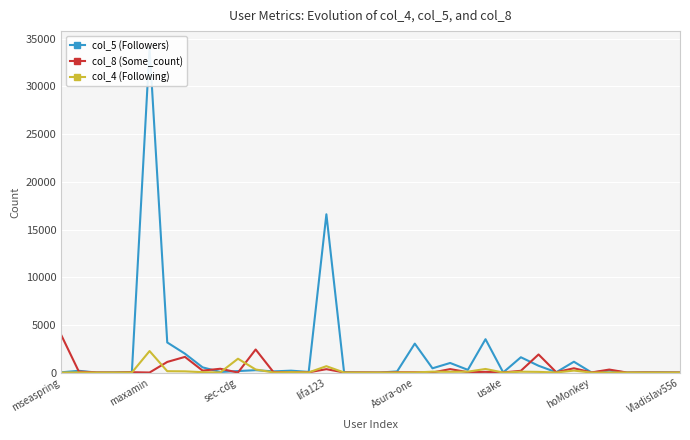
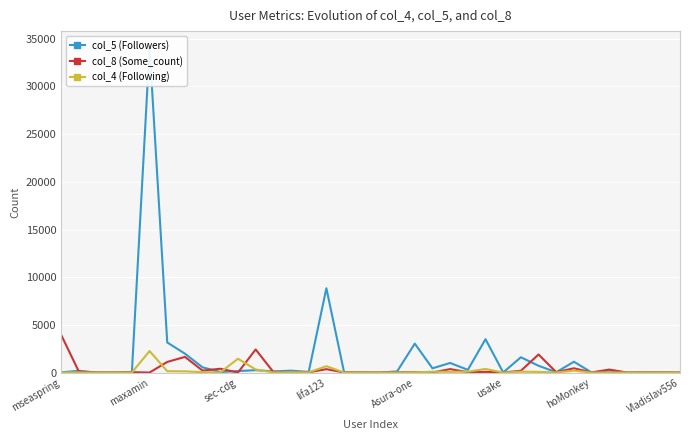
  {
    "col_5 (Followers)": {
-     "lifa123": 17000,
+     "lifa123": 9000,
      "Asura-one": 3000
    },
    "col_8 (Some_count)": {
      "mseaspring": 4000,
      "maxamin": 0,
      "lifa123": 0
    },
    "col_4 (Following)": {
      "maxamin": 2000,
      "sec-cdg": 1000,
      "lifa123": 1000
    }
  }
